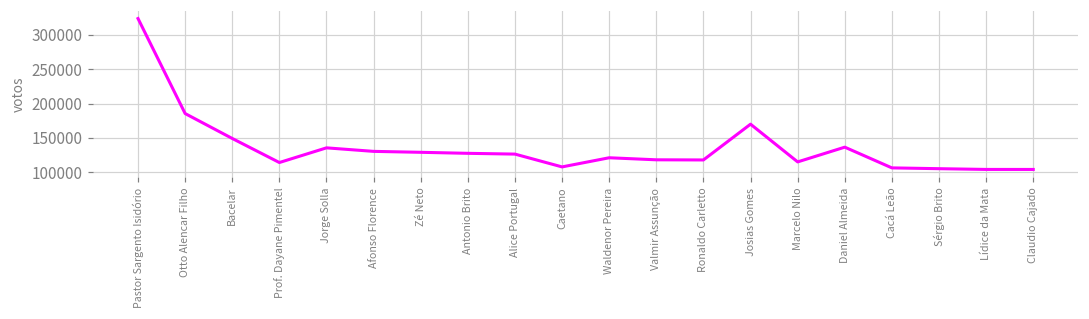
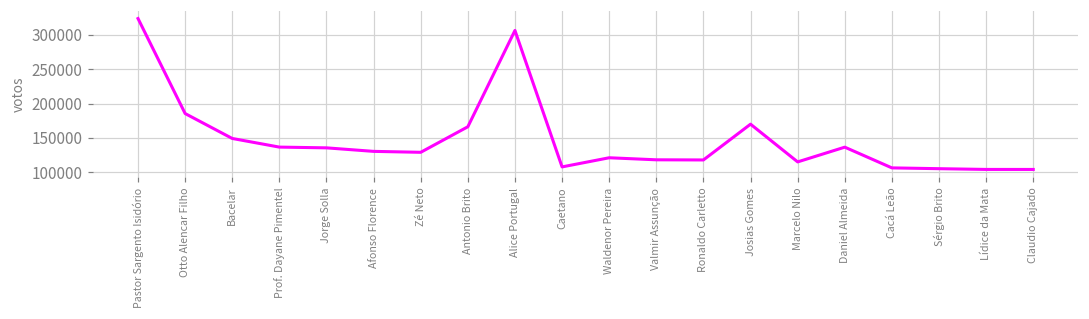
  {
    "Pastor Sargento Isidório": 320000,
    "Otto Alencar Filho": 190000,
    "Bacelar": 150000,
-   "Prof. Dayane Pimentel": 110000,
+   "Prof. Dayane Pimentel": 140000,
    "Jorge Solla": 140000,
    "Afonso Florence": 130000,
    "Zé Neto": 130000,
-   "Antonio Brito": 130000,
-   "Alice Portugal": 130000,
+   "Antonio Brito": 170000,
+   "Alice Portugal": 310000,
    "Caetano": 110000,
    "Waldenor Pereira": 120000,
    "Valmir Assunção": 120000,
    "Ronaldo Carletto": 120000,
    "Josias Gomes": 170000,
    "Marcelo Nilo": 120000,
    "Daniel Almeida": 140000,
    "Cacá Leão": 110000,
    "Sérgio Brito": 110000,
    "Lídice da Mata": 100000,
    "Claudio Cajado": 100000
  }
